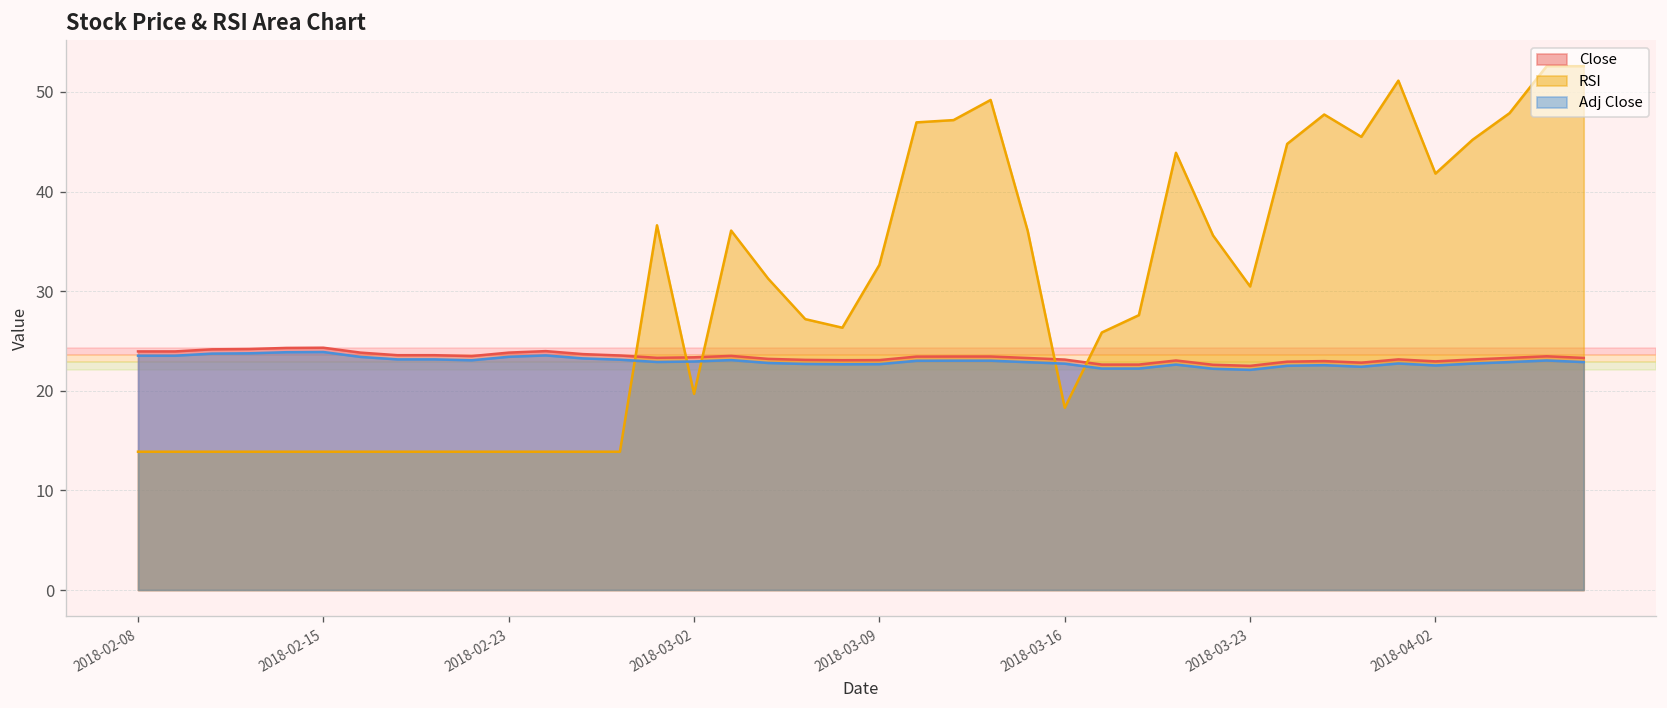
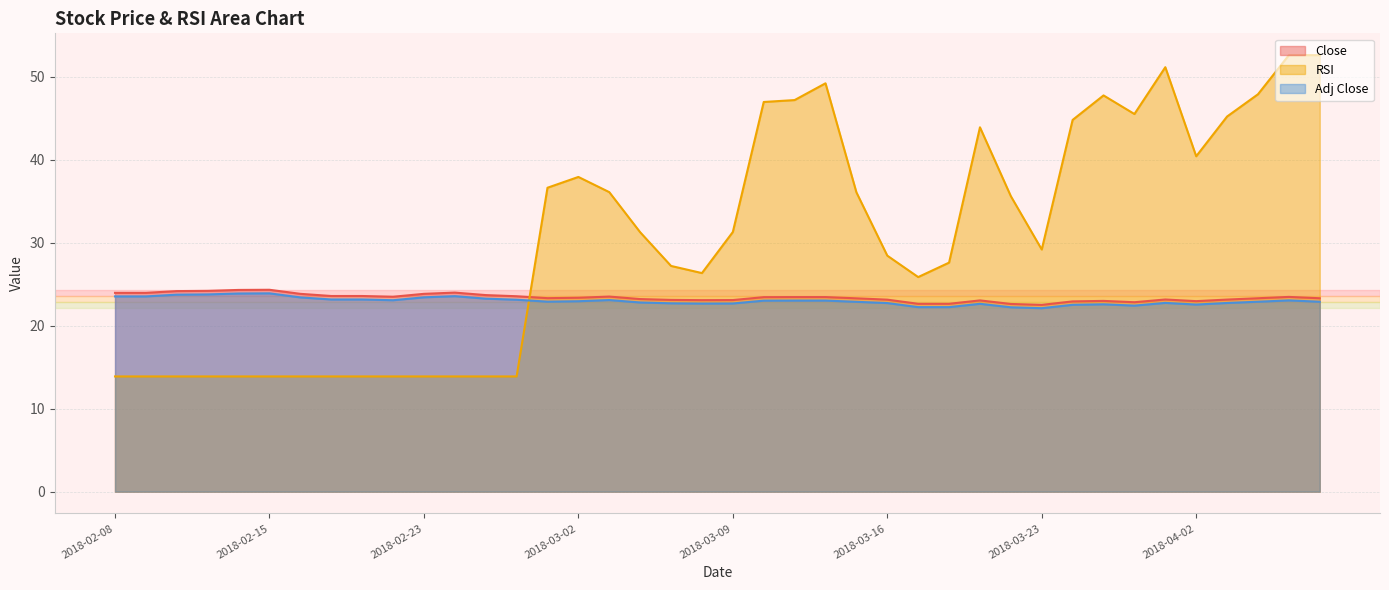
  {
    "Close": {
      "2018-02-08": 24,
      "2018-02-15": 24,
      "2018-02-23": 24,
      "2018-03-02": 23,
      "2018-03-09": 23,
      "2018-03-16": 23,
      "2018-03-23": 23,
      "2018-04-02": 23
    },
    "RSI": {
      "2018-02-08": 14,
      "2018-02-15": 14,
      "2018-02-23": 14,
-     "2018-03-02": 20,
-     "2018-03-09": 33,
-     "2018-03-16": 18,
-     "2018-03-23": 30,
-     "2018-04-02": 42
+     "2018-03-02": 38,
+     "2018-03-09": 31,
+     "2018-03-16": 28,
+     "2018-03-23": 29,
+     "2018-04-02": 40
    },
    "Adj Close": {
      "2018-02-08": 24,
      "2018-02-15": 24,
      "2018-02-23": 23,
      "2018-03-02": 23,
      "2018-03-09": 23,
      "2018-03-16": 23,
      "2018-03-23": 22,
      "2018-04-02": 23
    }
  }
